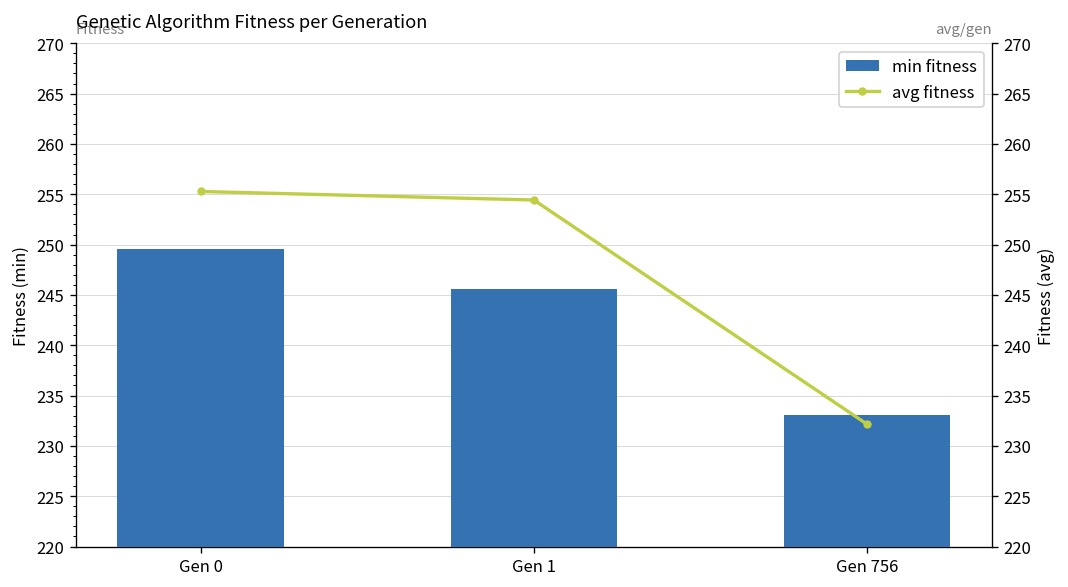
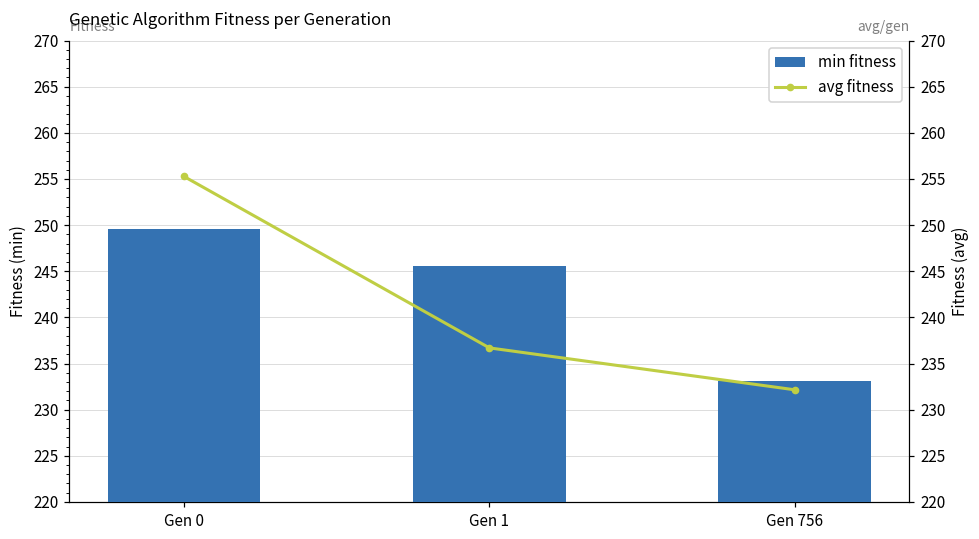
  {
    "min fitness": {
      "Gen 0": 250,
      "Gen 1": 246,
      "Gen 756": 233
    },
    "avg fitness": {
      "Gen 0": 255,
-     "Gen 1": 254,
+     "Gen 1": 237,
      "Gen 756": 232
    }
  }
